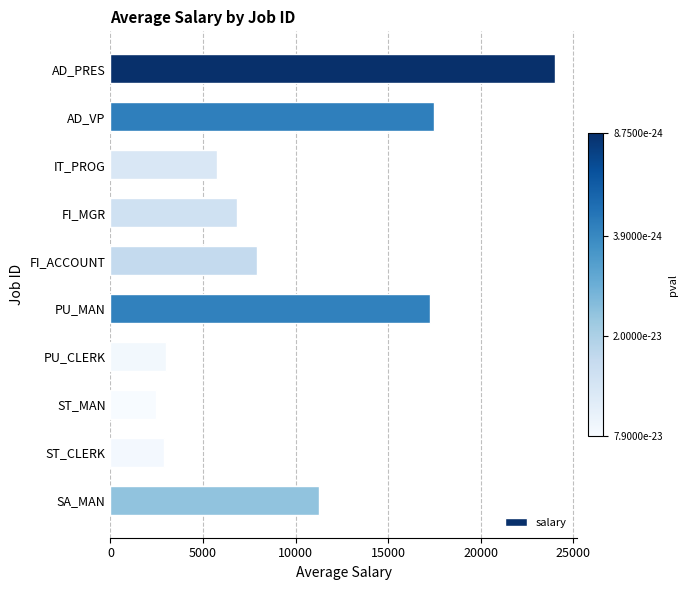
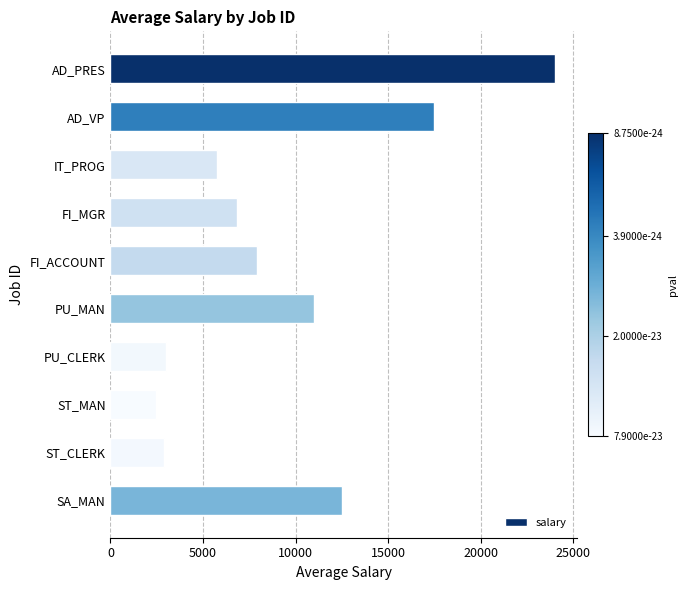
  {
    "AD_PRES": 24000,
    "AD_VP": 17500,
    "IT_PROG": 5800,
    "FI_MGR": 6800,
    "FI_ACCOUNT": 7900,
-   "PU_MAN": 17300,
+   "PU_MAN": 11000,
    "PU_CLERK": 3000,
    "ST_MAN": 2400,
    "ST_CLERK": 2900,
-   "SA_MAN": 11300
+   "SA_MAN": 12500
  }
